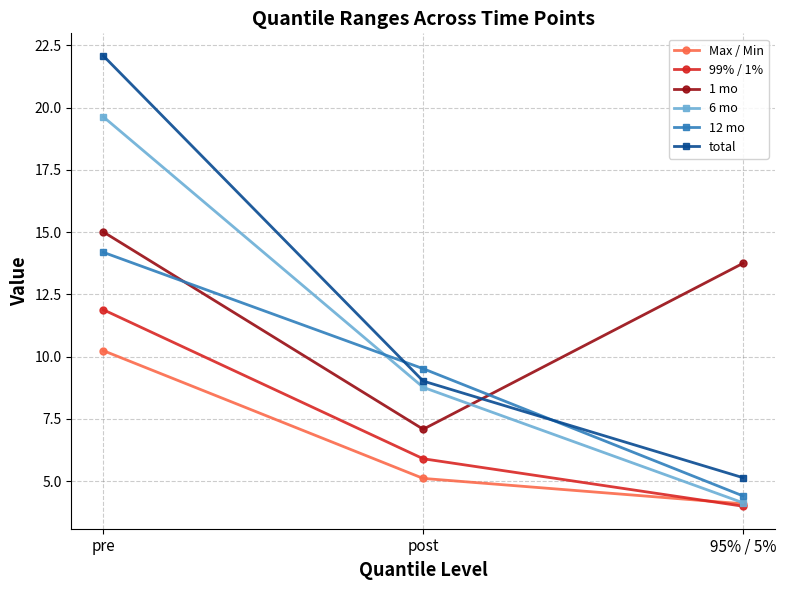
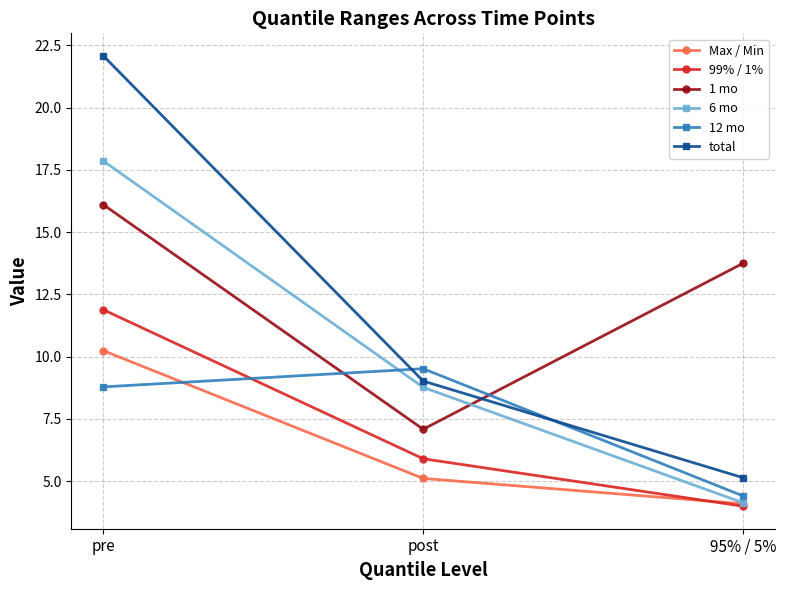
  {
    "Max / Min": {
      "pre": 10.2,
      "post": 5.1
    },
    "99% / 1%": {
      "pre": 11.9,
      "post": 5.9
    },
    "1 mo": {
-     "pre": 15.0,
+     "pre": 16.1,
      "post": 7.1,
      "95% / 5%": 13.7
    },
    "6 mo": {
-     "pre": 19.6,
+     "pre": 17.9,
      "post": 8.8
    },
    "12 mo": {
-     "pre": 14.2,
+     "pre": 8.8,
      "post": 9.5,
      "95% / 5%": 4.4
    },
    "total": {
      "pre": 22.1,
      "post": 9.0,
      "95% / 5%": 5.1
    }
  }
